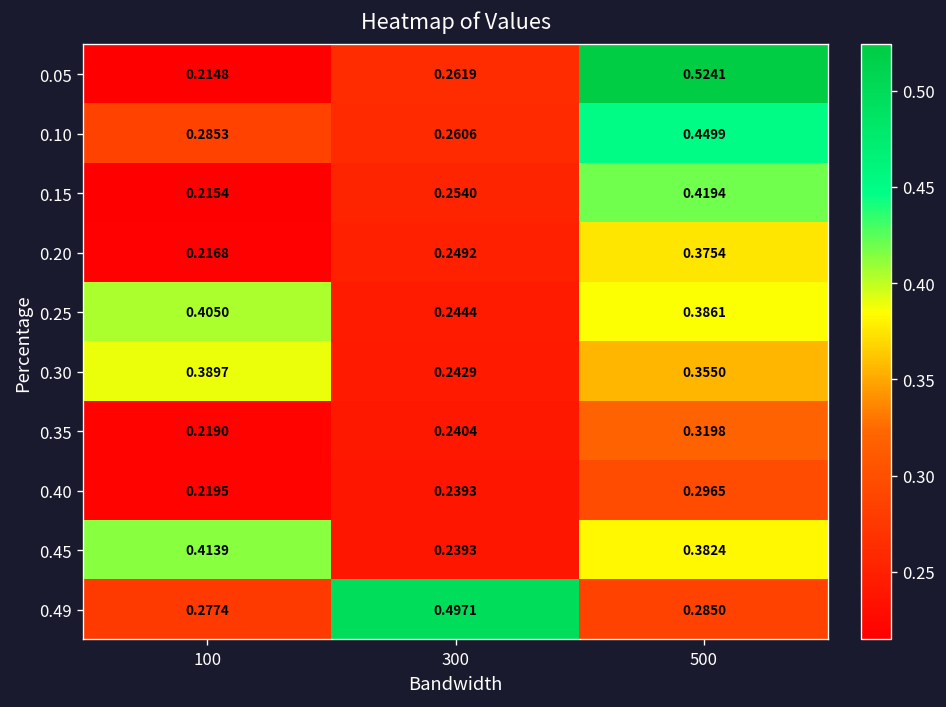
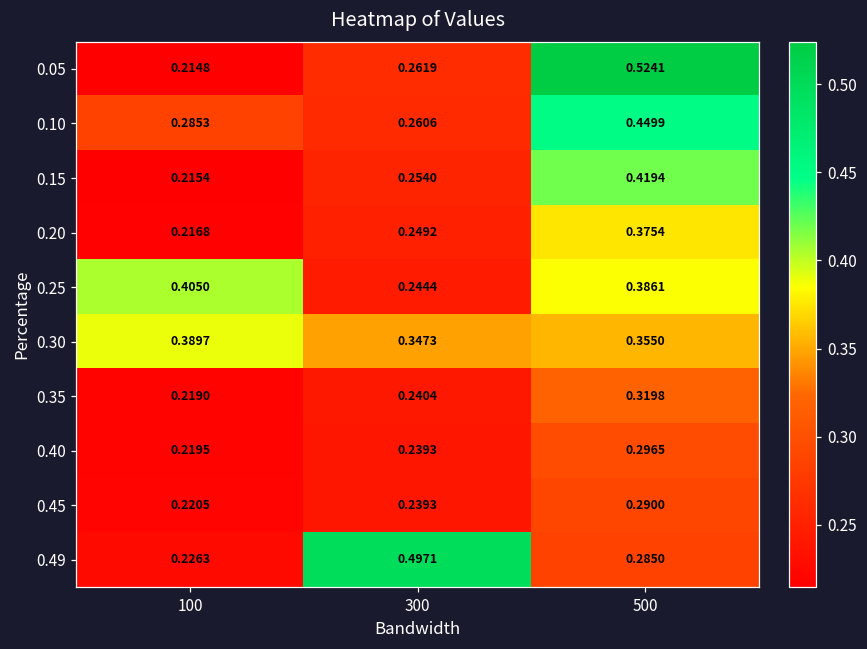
  {
    "0.05": {
      "100": 0.2148,
      "300": 0.2619,
      "500": 0.5241
    },
    "0.10": {
      "100": 0.2853,
      "300": 0.2606,
      "500": 0.4499
    },
    "0.15": {
      "100": 0.2154,
      "300": 0.2540,
      "500": 0.4194
    },
    "0.20": {
      "100": 0.2168,
      "300": 0.2492,
      "500": 0.3754
    },
    "0.25": {
      "100": 0.4050,
      "300": 0.2444,
      "500": 0.3861
    },
    "0.30": {
      "100": 0.3897,
-     "300": 0.2429,
+     "300": 0.3473,
      "500": 0.3550
    },
    "0.35": {
      "100": 0.2190,
      "300": 0.2404,
      "500": 0.3198
    },
    "0.40": {
      "100": 0.2195,
      "300": 0.2393,
      "500": 0.2965
    },
    "0.45": {
-     "100": 0.4139,
+     "100": 0.2205,
      "300": 0.2393,
-     "500": 0.3824
+     "500": 0.2900
    },
    "0.49": {
-     "100": 0.2774,
+     "100": 0.2263,
      "300": 0.4971,
      "500": 0.2850
    }
  }
